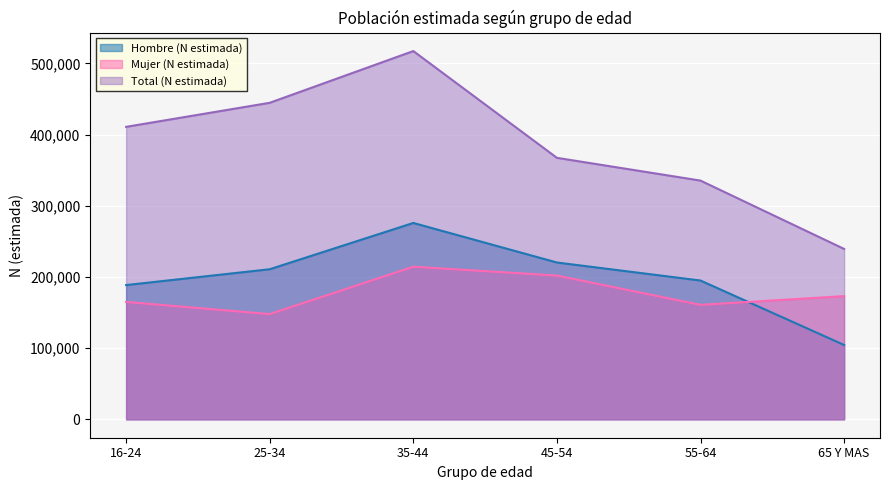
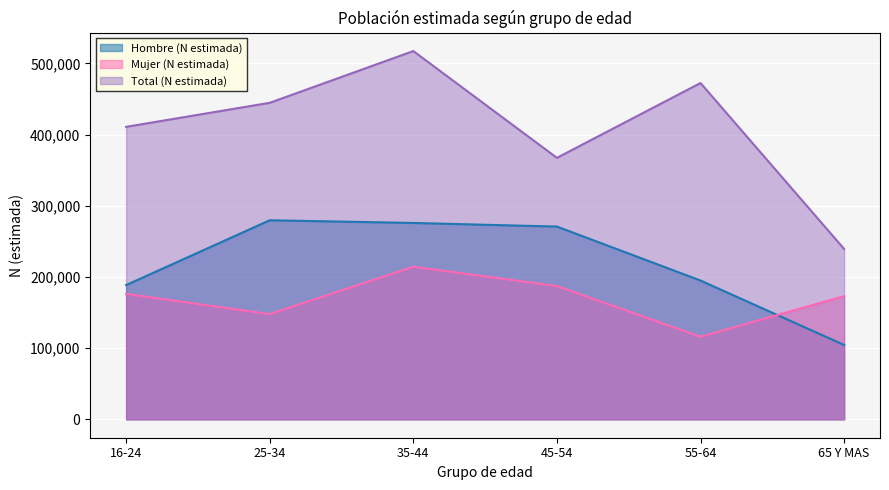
  {
    "Hombre (N estimada)": {
      "16-24": "190,000",
-     "25-34": "210,000",
+     "25-34": "280,000",
      "35-44": "280,000",
-     "45-54": "220,000",
+     "45-54": "270,000",
      "55-64": "190,000",
      "65 Y MAS": "100,000"
    },
    "Mujer (N estimada)": {
-     "16-24": "160,000",
+     "16-24": "180,000",
      "25-34": "150,000",
      "35-44": "210,000",
-     "45-54": "200,000",
-     "55-64": "160,000",
+     "45-54": "190,000",
+     "55-64": "120,000",
      "65 Y MAS": "170,000"
    },
    "Total (N estimada)": {
      "16-24": "410,000",
      "25-34": "440,000",
      "35-44": "520,000",
      "45-54": "370,000",
-     "55-64": "340,000",
+     "55-64": "470,000",
      "65 Y MAS": "240,000"
    }
  }
